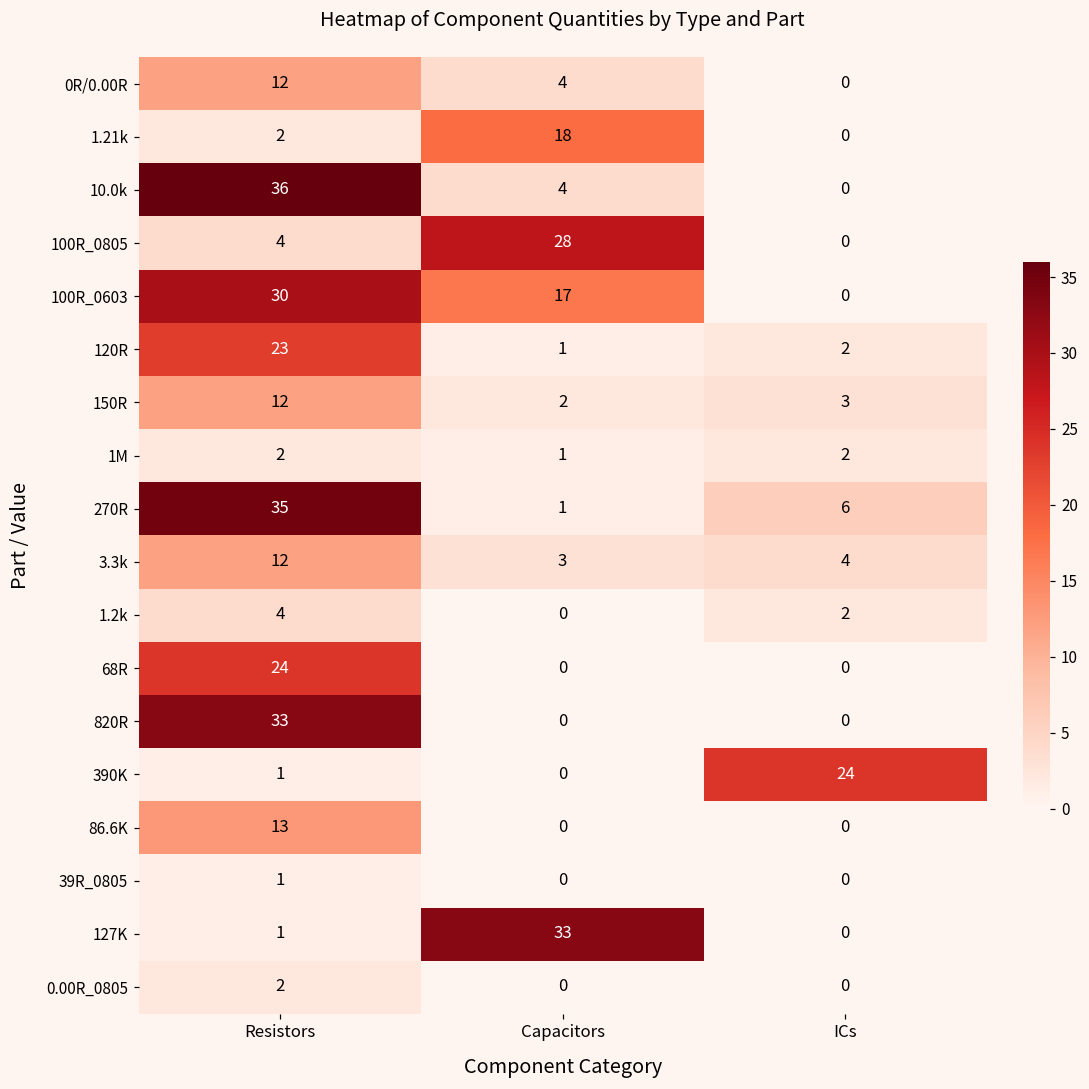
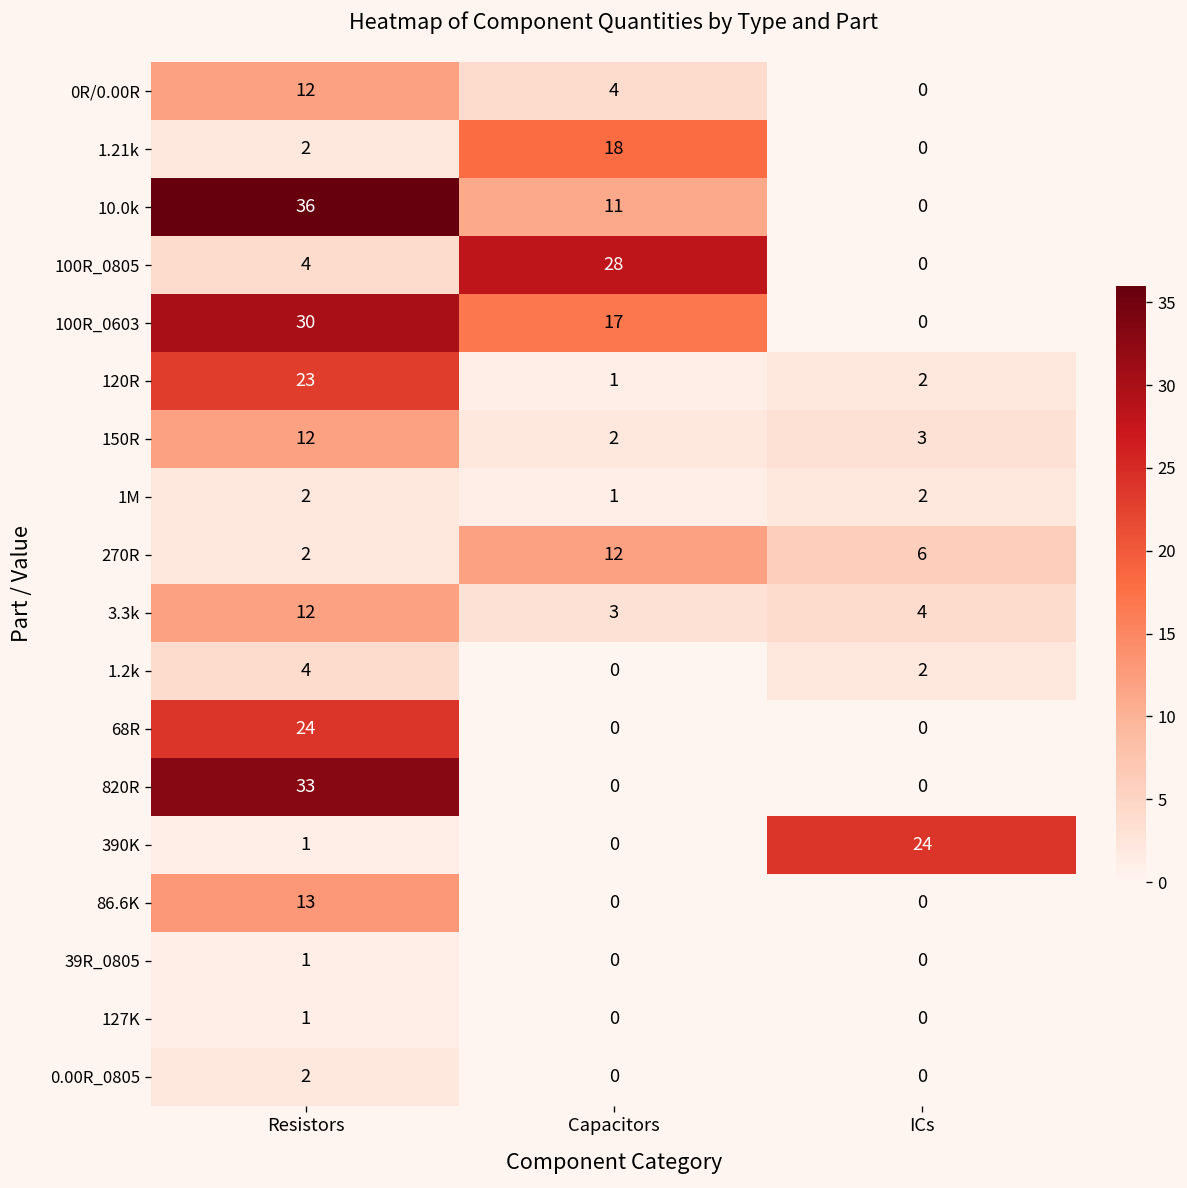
  {
    "0R/0.00R": {
      "Resistors": 12,
      "Capacitors": 4,
      "ICs": 0
    },
    "1.21k": {
      "Resistors": 2,
      "Capacitors": 18,
      "ICs": 0
    },
    "10.0k": {
      "Resistors": 36,
-     "Capacitors": 4,
+     "Capacitors": 11,
      "ICs": 0
    },
    "100R_0805": {
      "Resistors": 4,
      "Capacitors": 28,
      "ICs": 0
    },
    "100R_0603": {
      "Resistors": 30,
      "Capacitors": 17,
      "ICs": 0
    },
    "120R": {
      "Resistors": 23,
      "Capacitors": 1,
      "ICs": 2
    },
    "150R": {
      "Resistors": 12,
      "Capacitors": 2,
      "ICs": 3
    },
    "1M": {
      "Resistors": 2,
      "Capacitors": 1,
      "ICs": 2
    },
    "270R": {
-     "Resistors": 35,
-     "Capacitors": 1,
+     "Resistors": 2,
+     "Capacitors": 12,
      "ICs": 6
    },
    "3.3k": {
      "Resistors": 12,
      "Capacitors": 3,
      "ICs": 4
    },
    "1.2k": {
      "Resistors": 4,
      "Capacitors": 0,
      "ICs": 2
    },
    "68R": {
      "Resistors": 24,
      "Capacitors": 0,
      "ICs": 0
    },
    "820R": {
      "Resistors": 33,
      "Capacitors": 0,
      "ICs": 0
    },
    "390K": {
      "Resistors": 1,
      "Capacitors": 0,
      "ICs": 24
    },
    "86.6K": {
      "Resistors": 13,
      "Capacitors": 0,
      "ICs": 0
    },
    "39R_0805": {
      "Resistors": 1,
      "Capacitors": 0,
      "ICs": 0
    },
    "127K": {
      "Resistors": 1,
-     "Capacitors": 33,
+     "Capacitors": 0,
      "ICs": 0
    },
    "0.00R_0805": {
      "Resistors": 2,
      "Capacitors": 0,
      "ICs": 0
    }
  }
